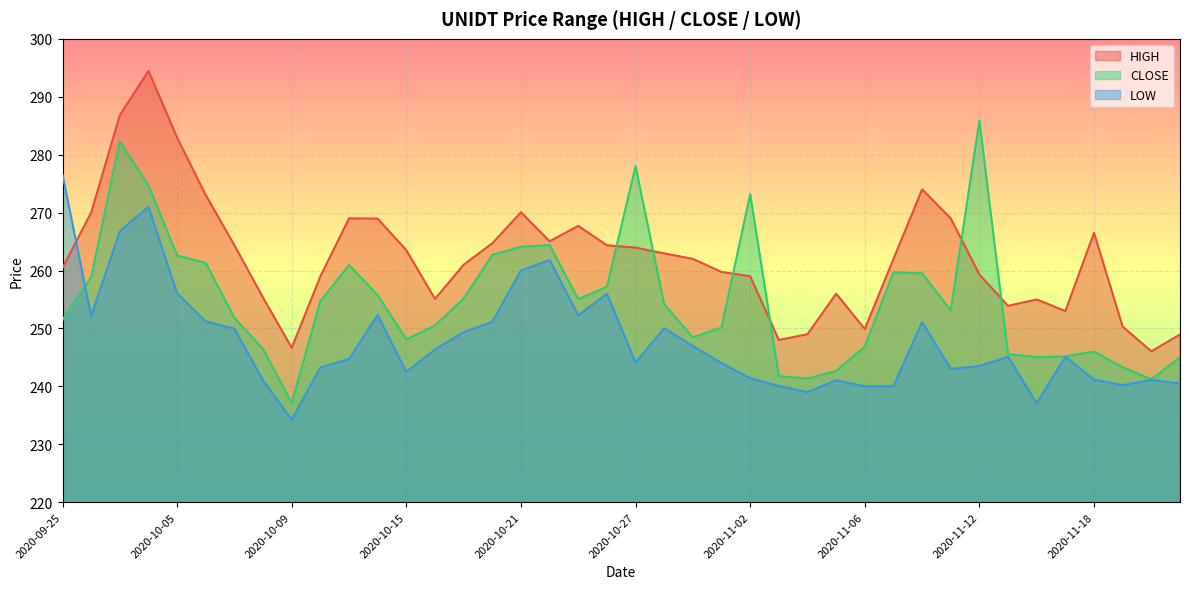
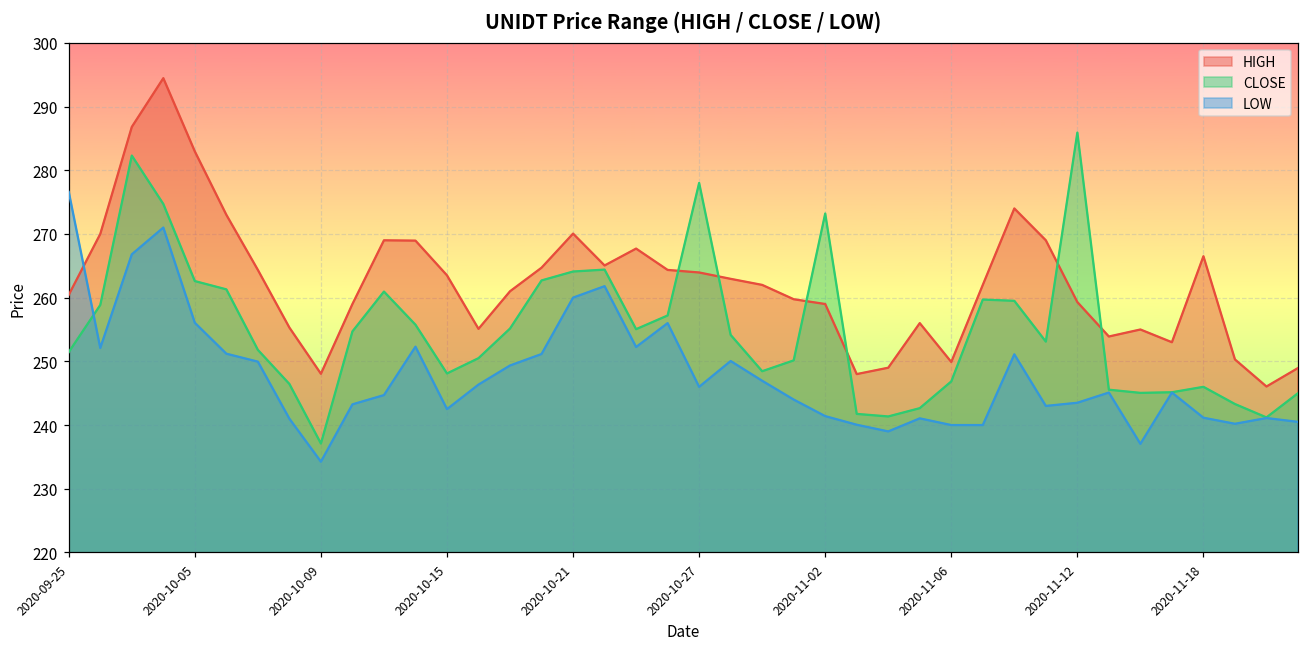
  {
    "HIGH": {
      "2020-09-25": 260,
      "2020-10-05": 283,
-     "2020-10-09": 247,
+     "2020-10-09": 248,
      "2020-10-15": 264,
      "2020-10-21": 270,
      "2020-10-27": 264,
      "2020-11-02": 259,
      "2020-11-06": 250,
      "2020-11-12": 259,
      "2020-11-18": 267
    },
    "CLOSE": {
      "2020-09-25": 251,
      "2020-10-05": 263,
      "2020-10-09": 237,
      "2020-10-15": 248,
      "2020-10-21": 264,
      "2020-10-27": 278,
      "2020-11-02": 273,
      "2020-11-06": 247,
      "2020-11-12": 286,
      "2020-11-18": 246
    },
    "LOW": {
      "2020-09-25": 277,
      "2020-10-05": 256,
      "2020-10-09": 234,
      "2020-10-15": 243,
      "2020-10-21": 260,
-     "2020-10-27": 244,
+     "2020-10-27": 246,
      "2020-11-02": 241,
      "2020-11-06": 240,
      "2020-11-12": 244,
      "2020-11-18": 241
    }
  }
